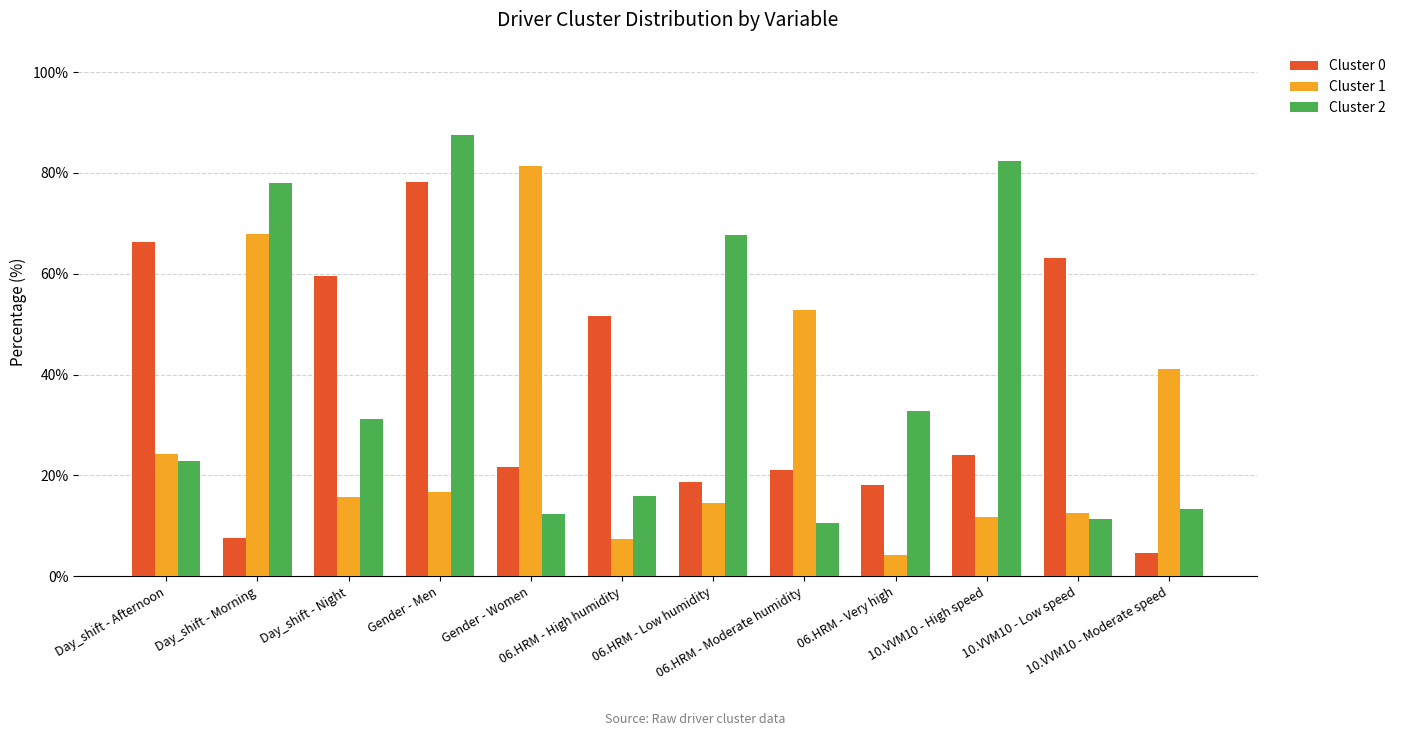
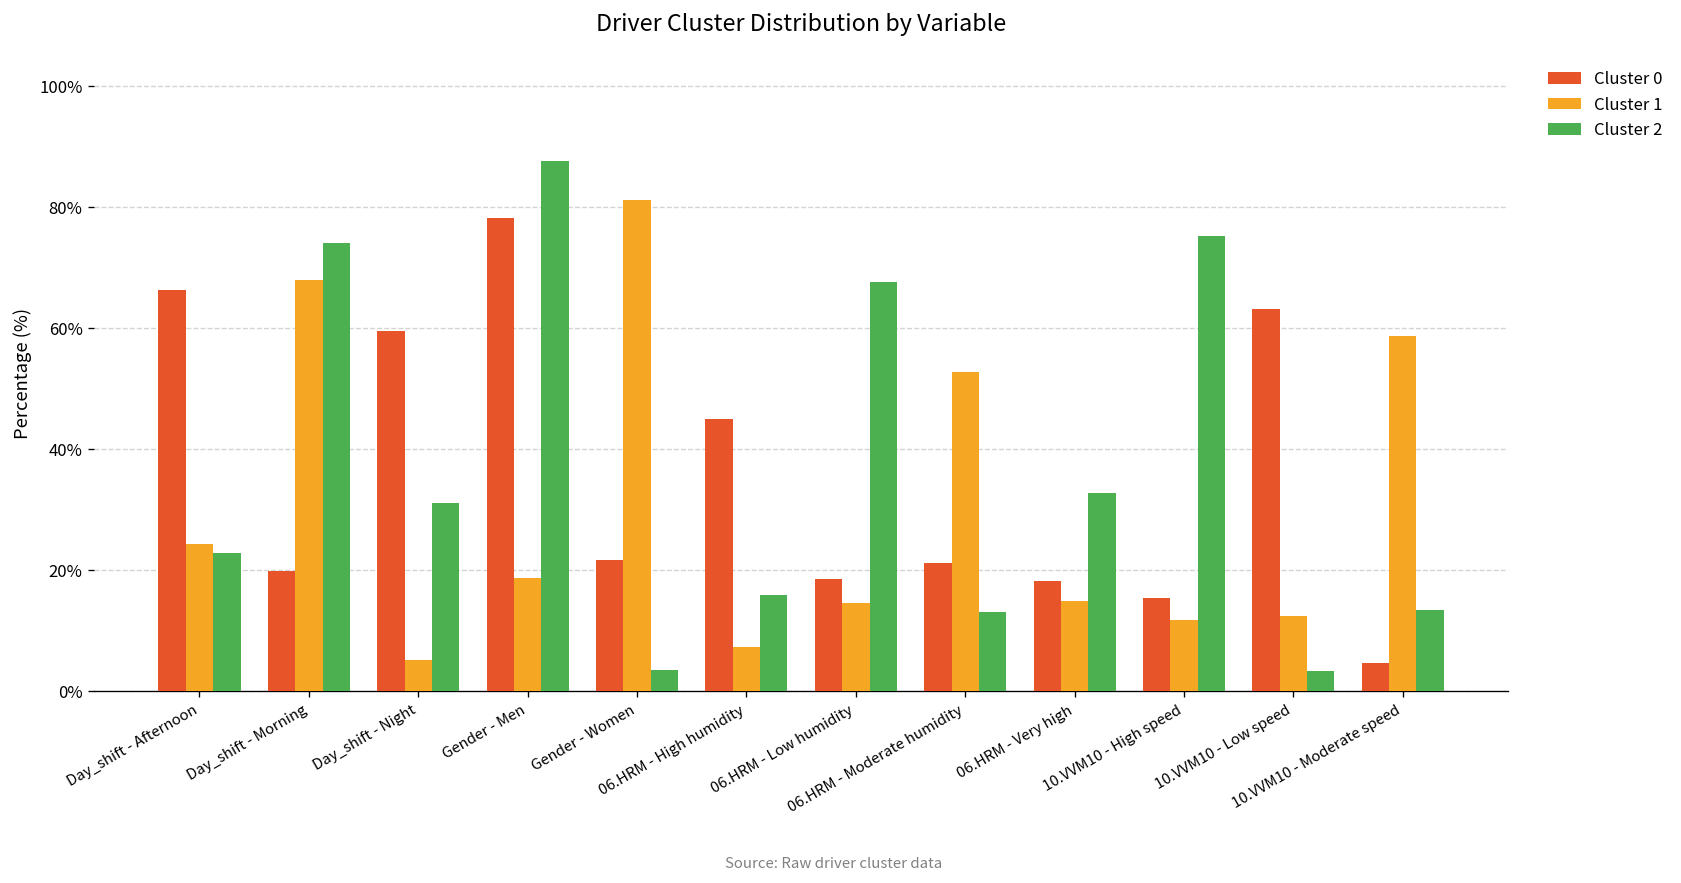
  {
    "Cluster 0": {
      "Day_shift - Afternoon": "66%",
-     "Day_shift - Morning": "8%",
+     "Day_shift - Morning": "20%",
      "Day_shift - Night": "60%",
      "Gender - Men": "78%",
      "Gender - Women": "22%",
-     "06.HRM - High humidity": "52%",
+     "06.HRM - High humidity": "45%",
      "06.HRM - Low humidity": "19%",
      "06.HRM - Moderate humidity": "21%",
      "06.HRM - Very high": "18%",
-     "10.VVM10 - High speed": "24%",
+     "10.VVM10 - High speed": "16%",
      "10.VVM10 - Low speed": "63%",
      "10.VVM10 - Moderate speed": "5%"
    },
    "Cluster 1": {
      "Day_shift - Afternoon": "24%",
      "Day_shift - Morning": "68%",
-     "Day_shift - Night": "16%",
-     "Gender - Men": "17%",
+     "Day_shift - Night": "5%",
+     "Gender - Men": "19%",
      "Gender - Women": "81%",
      "06.HRM - High humidity": "7%",
      "06.HRM - Low humidity": "15%",
      "06.HRM - Moderate humidity": "53%",
-     "06.HRM - Very high": "4%",
+     "06.HRM - Very high": "15%",
      "10.VVM10 - High speed": "12%",
      "10.VVM10 - Low speed": "13%",
-     "10.VVM10 - Moderate speed": "41%"
+     "10.VVM10 - Moderate speed": "59%"
    },
    "Cluster 2": {
      "Day_shift - Afternoon": "23%",
-     "Day_shift - Morning": "78%",
+     "Day_shift - Morning": "74%",
      "Day_shift - Night": "31%",
      "Gender - Men": "88%",
-     "Gender - Women": "12%",
+     "Gender - Women": "4%",
      "06.HRM - High humidity": "16%",
      "06.HRM - Low humidity": "68%",
-     "06.HRM - Moderate humidity": "10%",
+     "06.HRM - Moderate humidity": "13%",
      "06.HRM - Very high": "33%",
-     "10.VVM10 - High speed": "82%",
-     "10.VVM10 - Low speed": "11%",
+     "10.VVM10 - High speed": "75%",
+     "10.VVM10 - Low speed": "3%",
      "10.VVM10 - Moderate speed": "13%"
    }
  }
